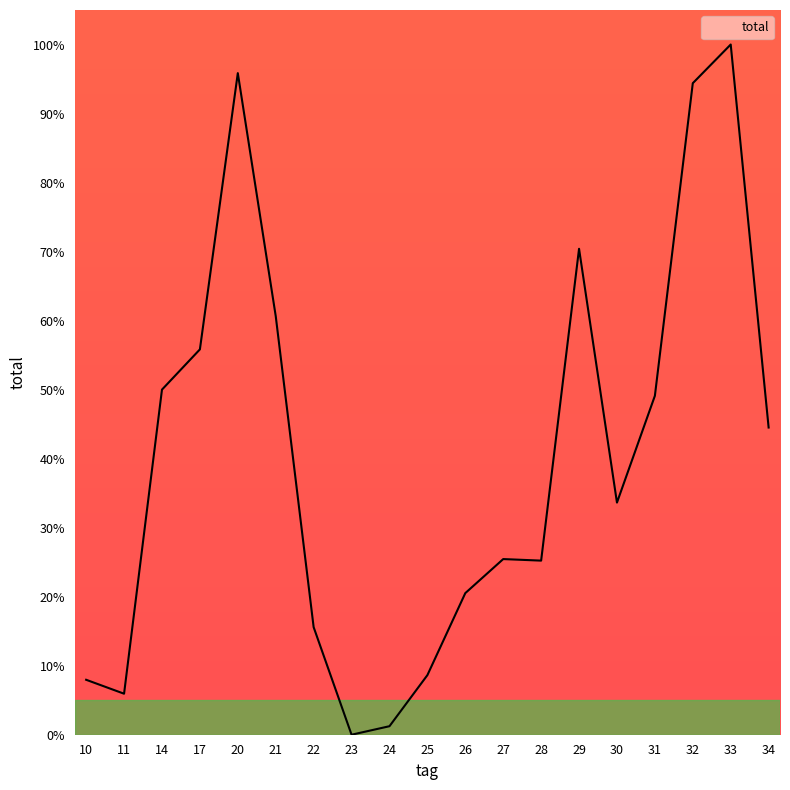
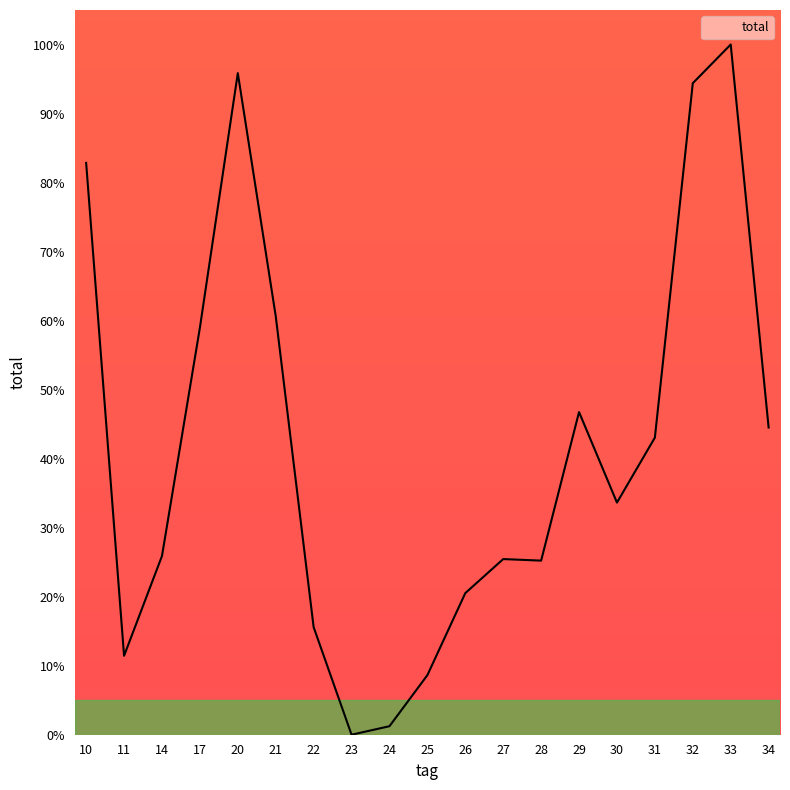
  {
-   "10": "8%",
-   "11": "6%",
-   "14": "50%",
-   "17": "56%",
+   "10": "83%",
+   "11": "11%",
+   "14": "26%",
+   "17": "59%",
    "20": "96%",
    "21": "61%",
    "22": "16%",
    "25": "9%",
    "26": "21%",
    "27": "25%",
    "28": "25%",
-   "29": "70%",
+   "29": "47%",
    "30": "34%",
-   "31": "49%",
+   "31": "43%",
    "32": "94%",
    "33": "100%",
    "34": "45%"
  }
